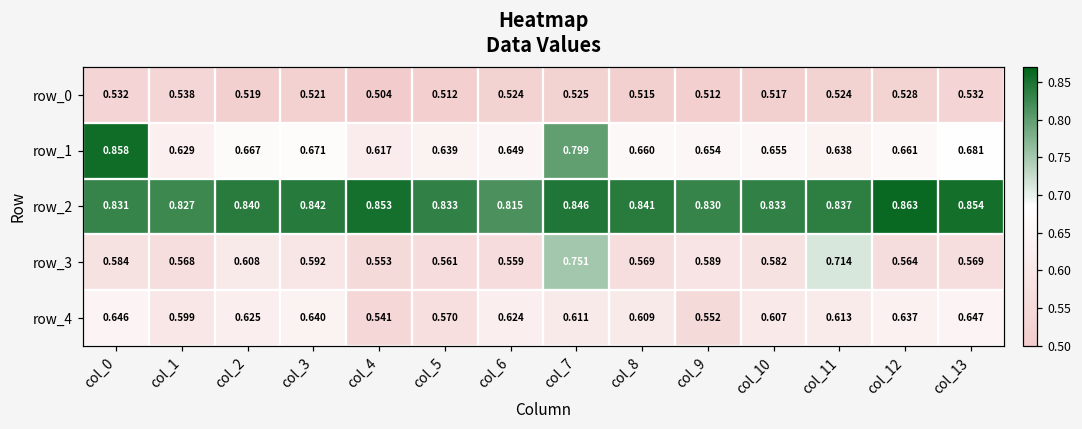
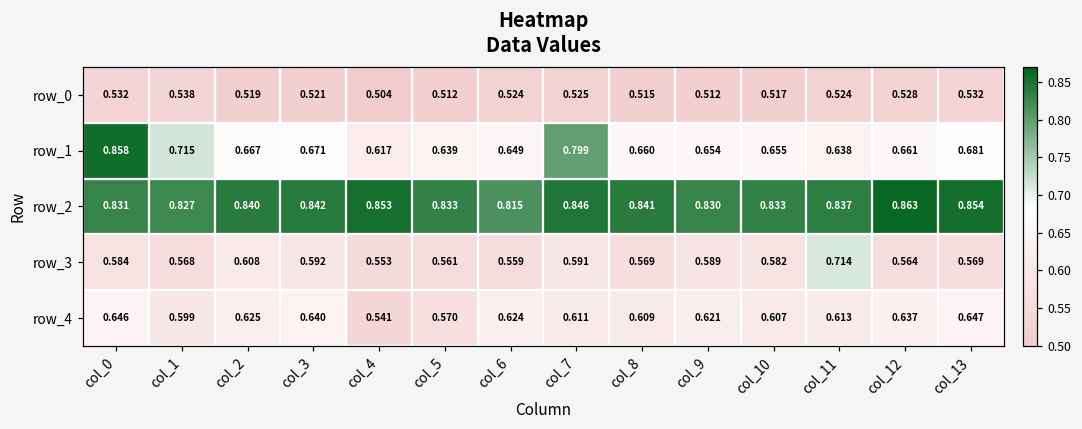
  {
    "row_0": {
      "col_0": 0.532,
      "col_1": 0.538,
      "col_2": 0.519,
      "col_3": 0.521,
      "col_4": 0.504,
      "col_5": 0.512,
      "col_6": 0.524,
      "col_7": 0.525,
      "col_8": 0.515,
      "col_9": 0.512,
      "col_10": 0.517,
      "col_11": 0.524,
      "col_12": 0.528,
      "col_13": 0.532
    },
    "row_1": {
      "col_0": 0.858,
-     "col_1": 0.629,
+     "col_1": 0.715,
      "col_2": 0.667,
      "col_3": 0.671,
      "col_4": 0.617,
      "col_5": 0.639,
      "col_6": 0.649,
      "col_7": 0.799,
      "col_8": 0.660,
      "col_9": 0.654,
      "col_10": 0.655,
      "col_11": 0.638,
      "col_12": 0.661,
      "col_13": 0.681
    },
    "row_2": {
      "col_0": 0.831,
      "col_1": 0.827,
      "col_2": 0.840,
      "col_3": 0.842,
      "col_4": 0.853,
      "col_5": 0.833,
      "col_6": 0.815,
      "col_7": 0.846,
      "col_8": 0.841,
      "col_9": 0.830,
      "col_10": 0.833,
      "col_11": 0.837,
      "col_12": 0.863,
      "col_13": 0.854
    },
    "row_3": {
      "col_0": 0.584,
      "col_1": 0.568,
      "col_2": 0.608,
      "col_3": 0.592,
      "col_4": 0.553,
      "col_5": 0.561,
      "col_6": 0.559,
-     "col_7": 0.751,
+     "col_7": 0.591,
      "col_8": 0.569,
      "col_9": 0.589,
      "col_10": 0.582,
      "col_11": 0.714,
      "col_12": 0.564,
      "col_13": 0.569
    },
    "row_4": {
      "col_0": 0.646,
      "col_1": 0.599,
      "col_2": 0.625,
      "col_3": 0.640,
      "col_4": 0.541,
      "col_5": 0.570,
      "col_6": 0.624,
      "col_7": 0.611,
      "col_8": 0.609,
-     "col_9": 0.552,
+     "col_9": 0.621,
      "col_10": 0.607,
      "col_11": 0.613,
      "col_12": 0.637,
      "col_13": 0.647
    }
  }
